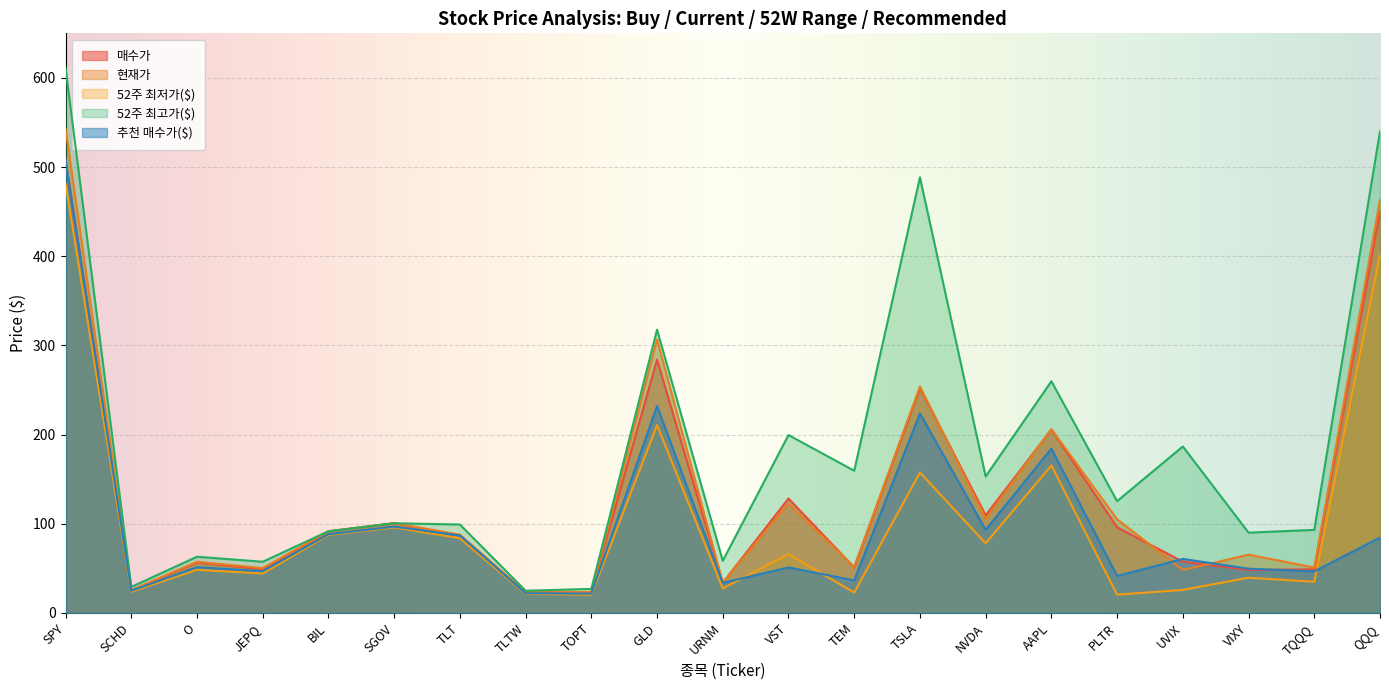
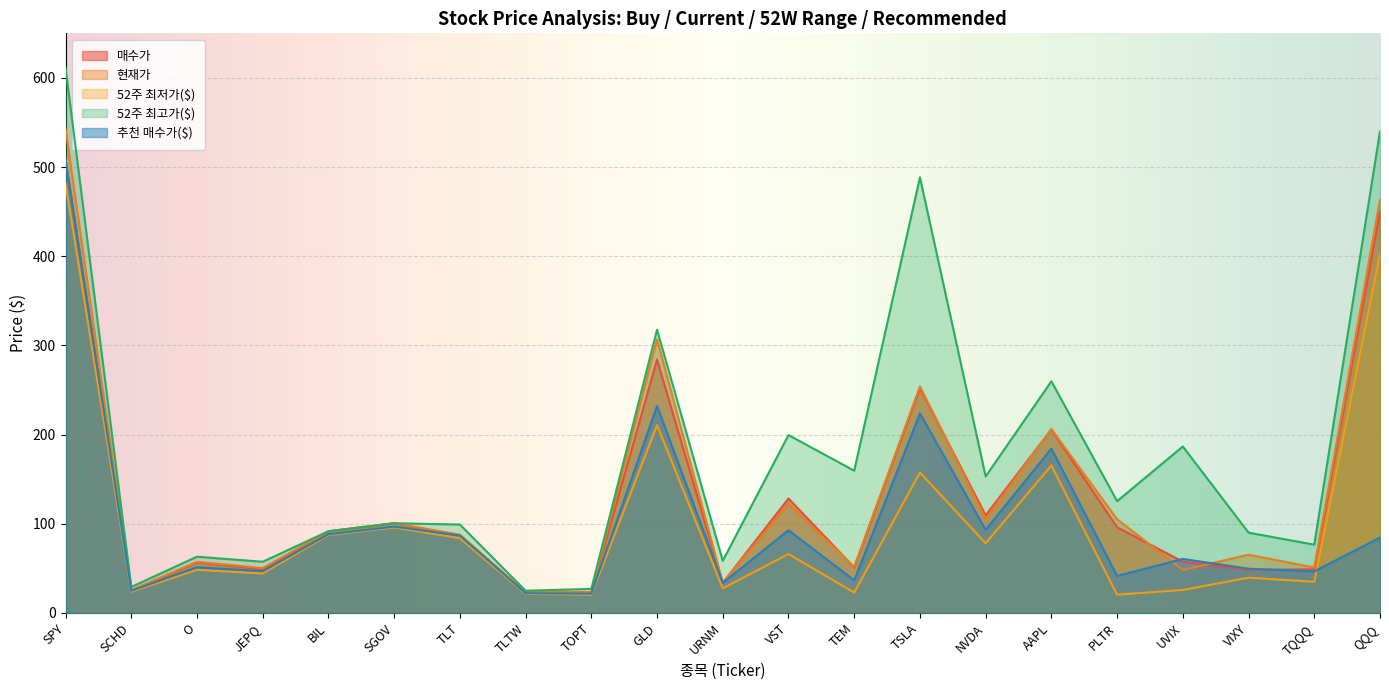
  {
    "52주 최고가($)": {
      "SPY": 610,
      "SCHD": 30,
      "O": 60,
      "JEPQ": 60,
      "TLT": 100,
      "TOPT": 30,
      "GLD": 320,
      "URNM": 60,
      "VST": 200,
      "TEM": 160,
      "TSLA": 490,
      "NVDA": 150,
      "AAPL": 260,
      "PLTR": 130,
      "UVIX": 190,
      "VIXY": 90,
-     "TQQQ": 90,
+     "TQQQ": 80,
      "QQQ": 540
    },
    "추천 매수가($)": {
      "O": 50,
      "GLD": 230,
-     "VST": 50,
+     "VST": 90,
      "TEM": 40,
      "TSLA": 220,
      "NVDA": 90,
      "AAPL": 180,
      "PLTR": 40,
      "UVIX": 60,
      "QQQ": 80
    }
  }
